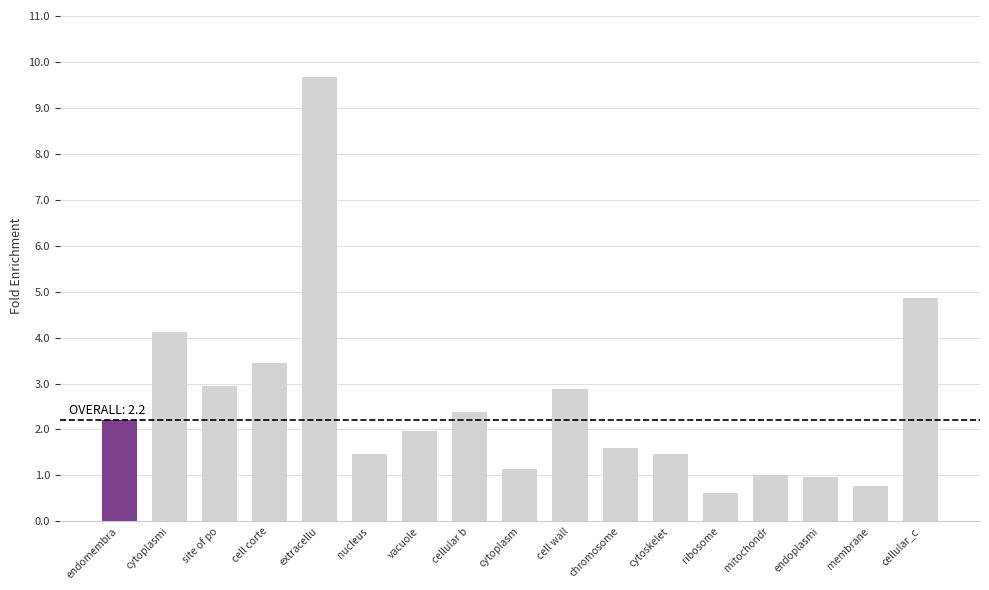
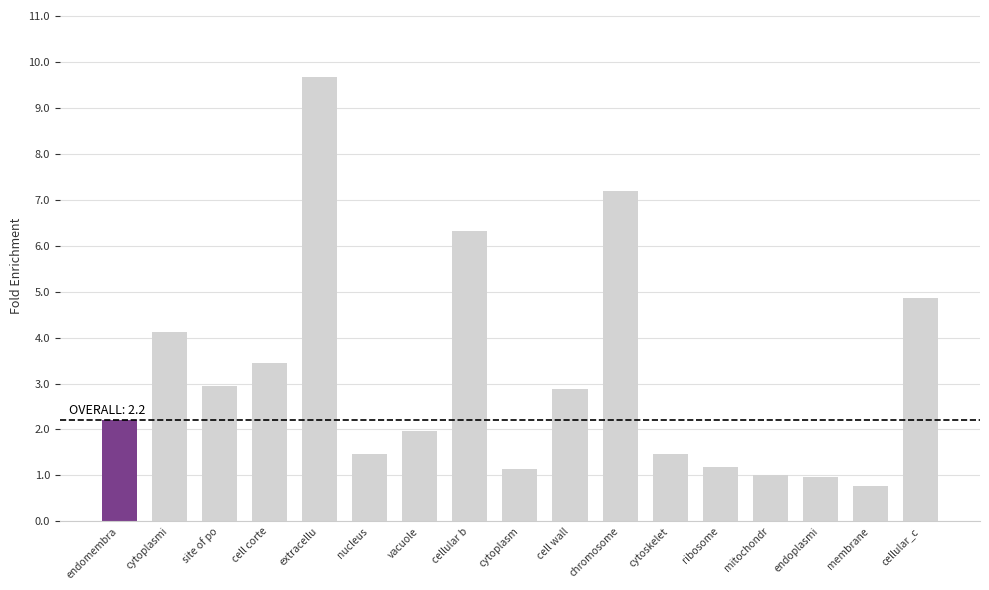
  {
    "cytoplasmi": 4.1,
    "site of po": 2.9,
    "cell corte": 3.4,
    "extracellu": 9.7,
    "nucleus": 1.5,
    "vacuole": 2.0,
-   "cellular b": 2.4,
+   "cellular b": 6.3,
    "cytoplasm": 1.1,
    "cell wall": 2.9,
-   "chromosome": 1.6,
+   "chromosome": 7.2,
    "cytoskelet": 1.5,
-   "ribosome": 0.6,
+   "ribosome": 1.2,
    "mitochondr": 1.0,
    "endoplasmi": 1.0,
    "membrane": 0.8,
    "cellular_c": 4.9
  }
